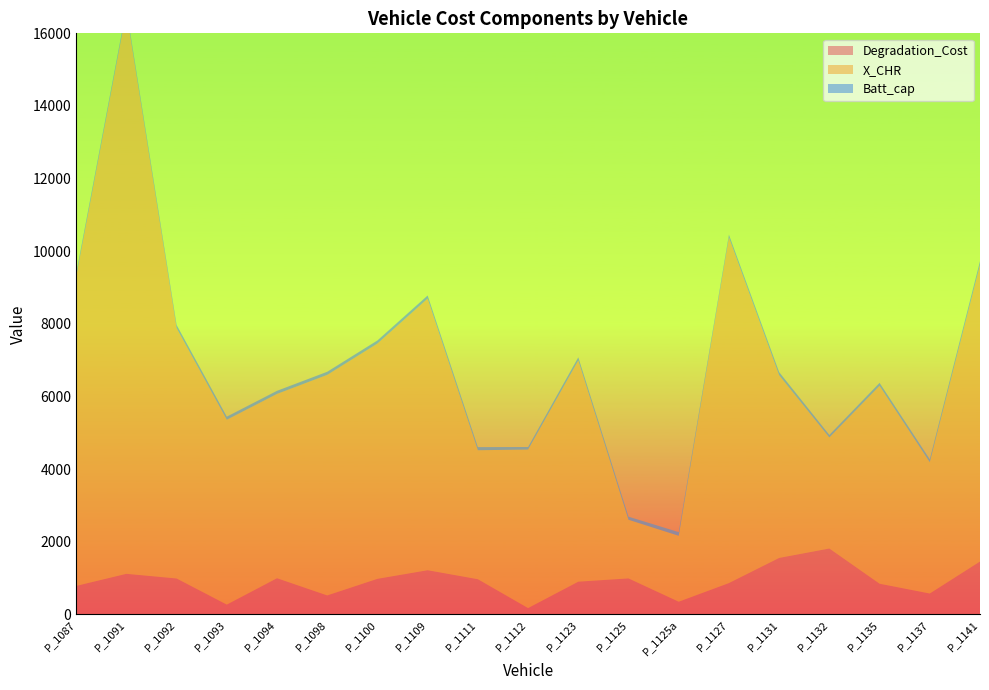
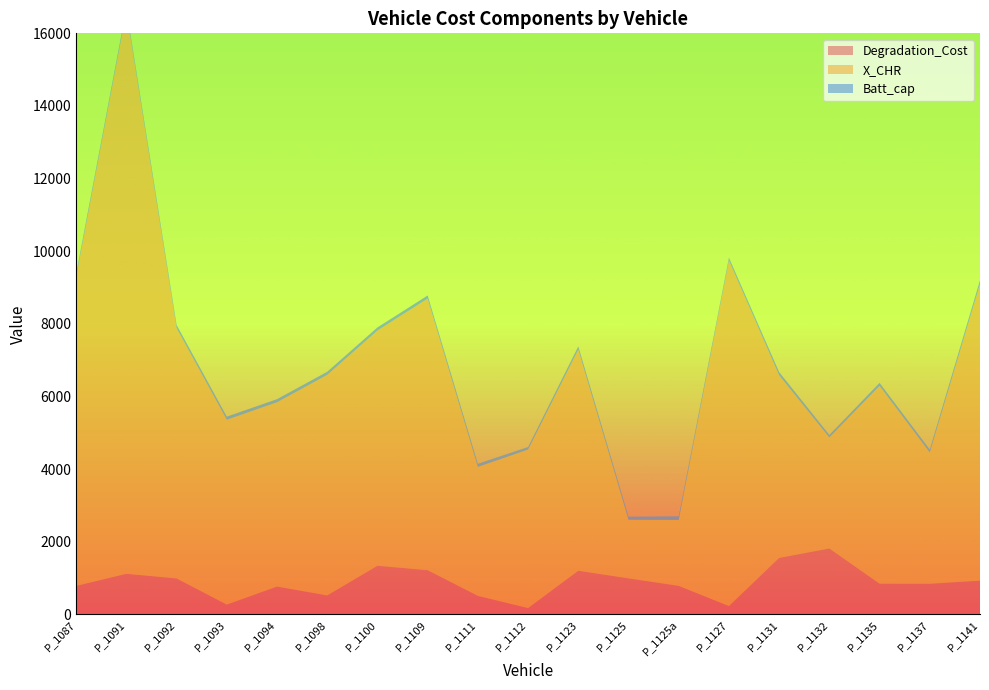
  {
    "Degradation_Cost": {
      "P_1087": 800,
      "P_1091": 1100,
      "P_1092": 1000,
      "P_1093": 300,
-     "P_1094": 1000,
+     "P_1094": 800,
      "P_1098": 500,
-     "P_1100": 1000,
+     "P_1100": 1300,
      "P_1109": 1200,
-     "P_1111": 1000,
+     "P_1111": 500,
      "P_1112": 200,
-     "P_1123": 900,
+     "P_1123": 1200,
      "P_1125": 1000,
-     "P_1125a": 300,
-     "P_1127": 900,
+     "P_1125a": 800,
+     "P_1127": 200,
      "P_1131": 1600,
      "P_1132": 1800,
      "P_1135": 800,
-     "P_1137": 600,
-     "P_1141": 1500
+     "P_1137": 800,
+     "P_1141": 900
    },
    "X_CHR": {
      "P_1087": 8500,
      "P_1092": 6900,
      "P_1093": 5100,
      "P_1094": 5100,
      "P_1098": 6100,
      "P_1100": 6500,
      "P_1109": 7500,
      "P_1111": 3600,
      "P_1112": 4400,
      "P_1123": 6100,
      "P_1125": 1600,
      "P_1125a": 1800,
      "P_1131": 5000,
      "P_1135": 5500,
      "P_1137": 3600,
      "P_1141": 8200
    },
    "Batt_cap": {
      "P_1087": 100,
      "P_1092": 100,
      "P_1093": 100,
      "P_1094": 100,
      "P_1098": 100,
      "P_1100": 100,
      "P_1109": 100,
      "P_1111": 100,
      "P_1112": 100,
      "P_1123": 100,
      "P_1125": 100,
      "P_1125a": 100,
      "P_1131": 100,
      "P_1135": 100,
      "P_1137": 100,
      "P_1141": 100
    }
  }
